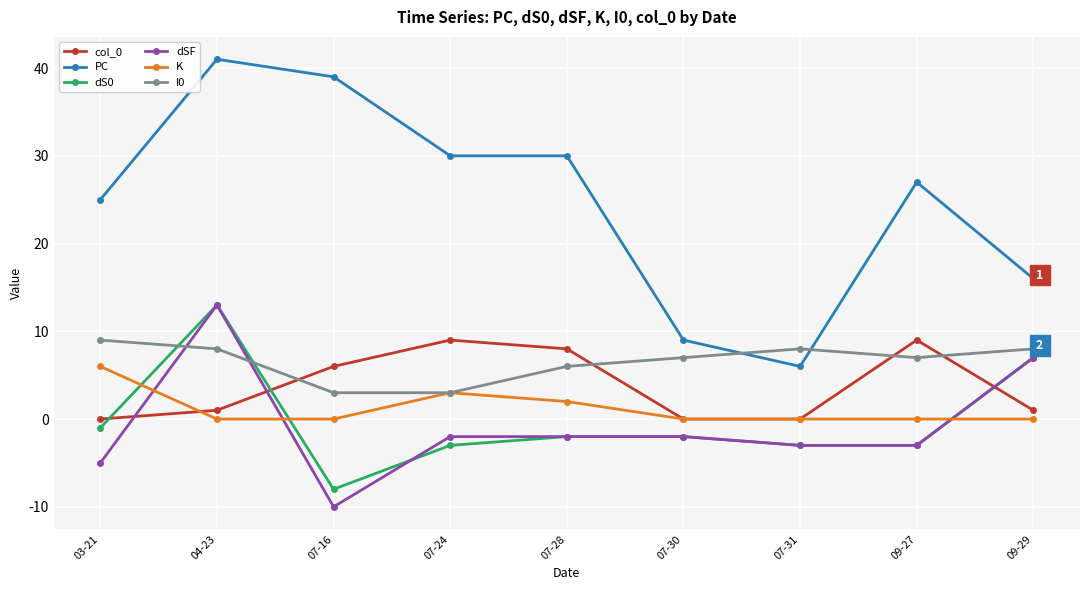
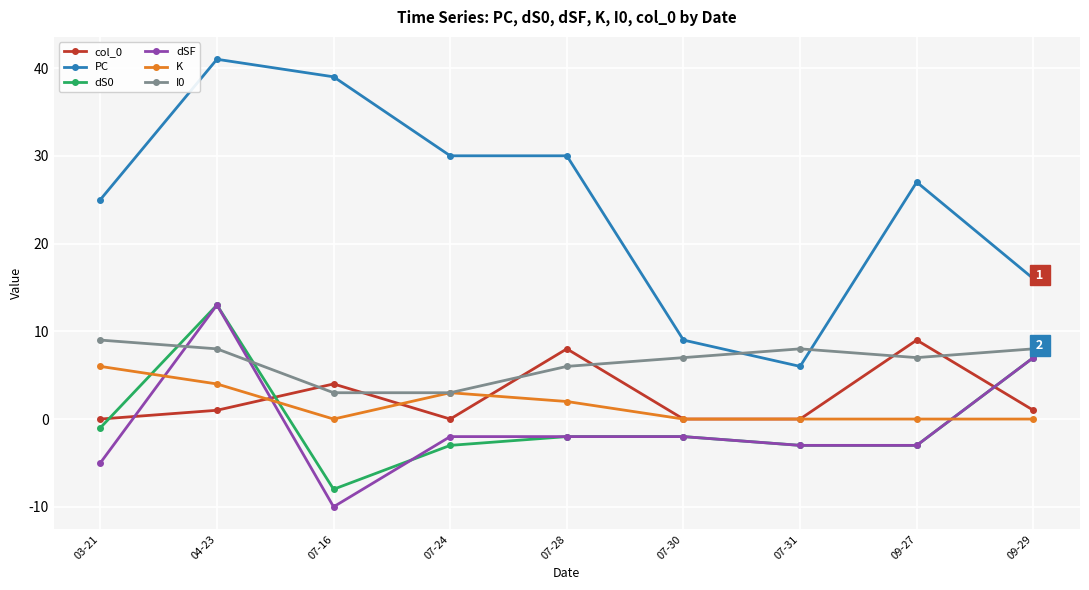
  {
    "col_0": {
      "03-21": 0,
      "04-23": 1,
-     "07-16": 6,
-     "07-24": 9,
+     "07-16": 4,
+     "07-24": 0,
      "07-28": 8,
      "09-27": 9,
      "09-29": 1
    },
    "PC": {
      "03-21": 25,
      "04-23": 41,
      "07-16": 39,
      "07-24": 30,
      "07-28": 30,
      "07-30": 9,
      "07-31": 6,
      "09-27": 27
    },
    "dS0": {
      "03-21": -1,
      "07-16": -8,
      "07-24": -3
    },
    "dSF": {
      "03-21": -5,
      "07-16": -10,
      "07-24": -2
    },
    "K": {
      "03-21": 6,
-     "04-23": 0,
+     "04-23": 4,
      "07-16": 0,
      "07-28": 2,
      "09-27": 0,
      "09-29": 0
    },
    "I0": {
      "03-21": 9,
      "04-23": 8,
      "07-16": 3,
      "07-28": 6,
      "07-30": 7,
      "07-31": 8,
      "09-27": 7
    }
  }
